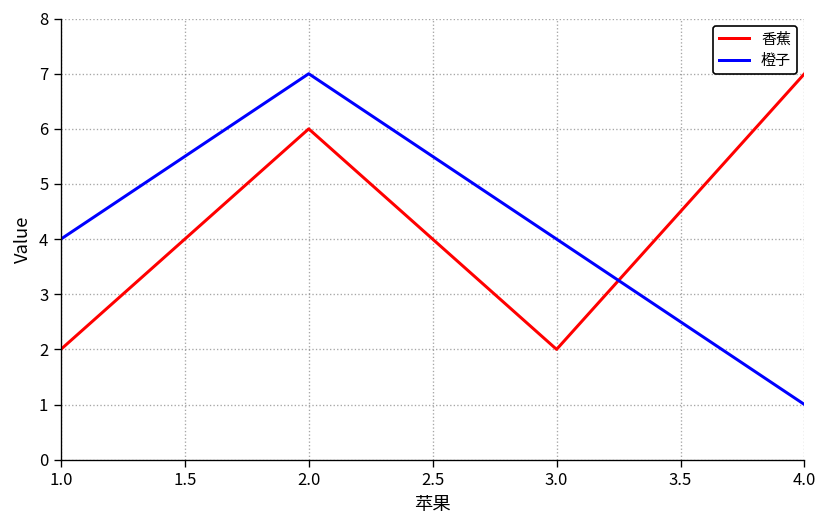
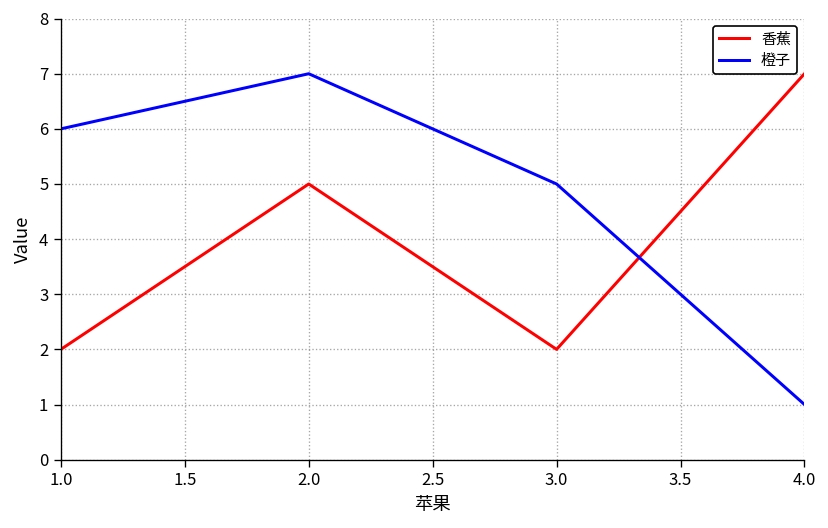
  {
    "香蕉": {
      "1.0": 2,
-     "2.0": 6,
+     "2.0": 5,
      "3.0": 2,
      "4.0": 7
    },
    "橙子": {
-     "1.0": 4,
+     "1.0": 6,
      "2.0": 7,
-     "3.0": 4,
+     "3.0": 5,
      "4.0": 1
    }
  }
